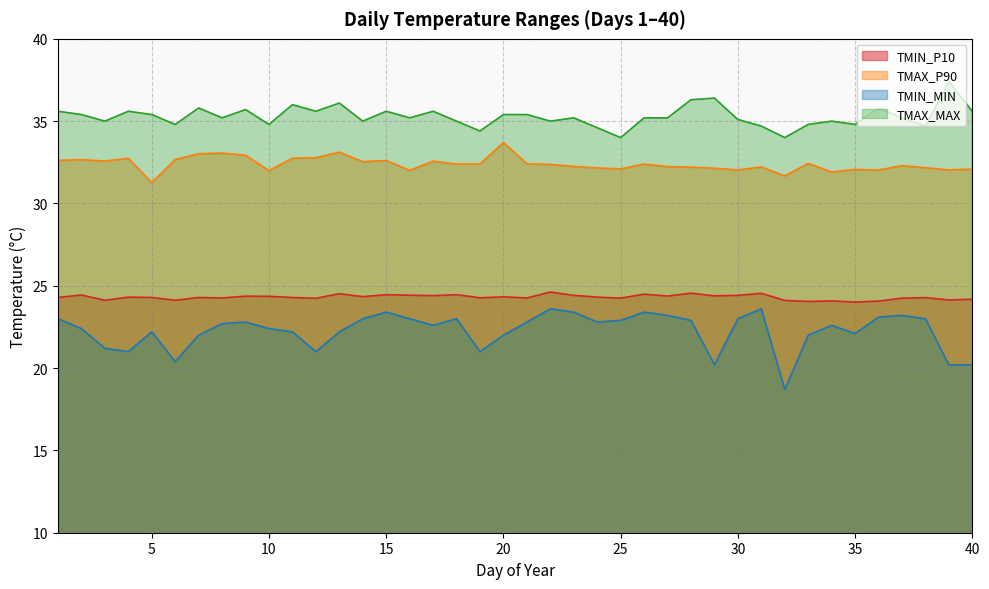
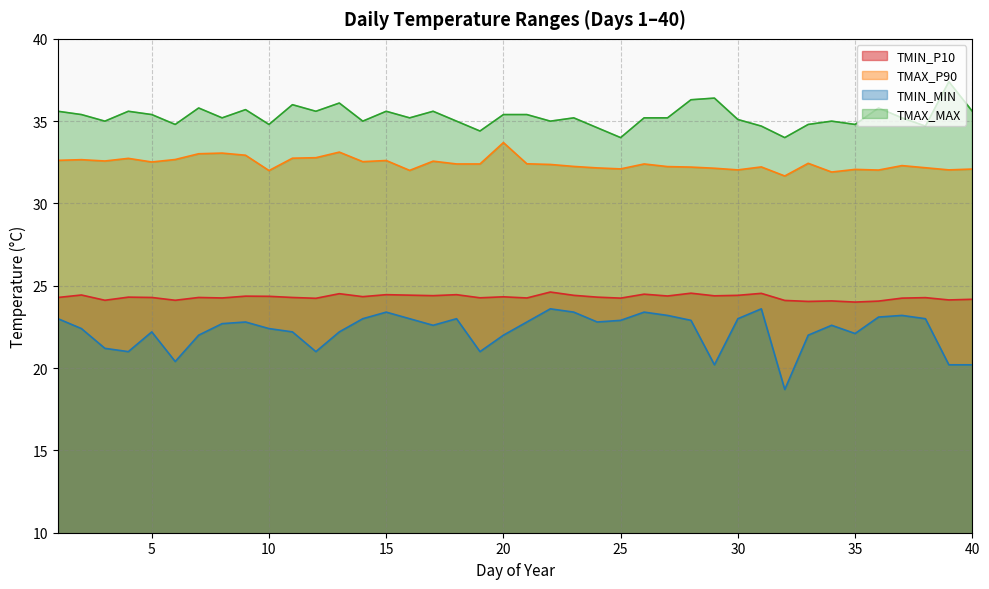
  {
    "TMIN_P10": {
      "5": 24.3,
      "10": 24.4,
      "15": 24.5,
      "20": 24.3,
      "25": 24.3,
      "30": 24.4,
      "35": 24.0,
      "40": 24.2
    },
    "TMAX_P90": {
-     "5": 31.3,
+     "5": 32.5,
      "10": 32.0,
      "15": 32.6,
      "20": 33.7,
      "25": 32.1,
      "30": 32.0,
      "35": 32.1,
      "40": 32.1
    },
    "TMIN_MIN": {
      "5": 22.2,
      "10": 22.4,
      "15": 23.4,
      "20": 22.0,
      "25": 22.9,
      "30": 23.0,
      "35": 22.1,
      "40": 20.2
    },
    "TMAX_MAX": {
      "5": 35.4,
      "10": 34.8,
      "15": 35.6,
      "20": 35.4,
      "25": 34.0,
      "30": 35.1,
      "35": 34.8,
      "40": 35.6
    }
  }
